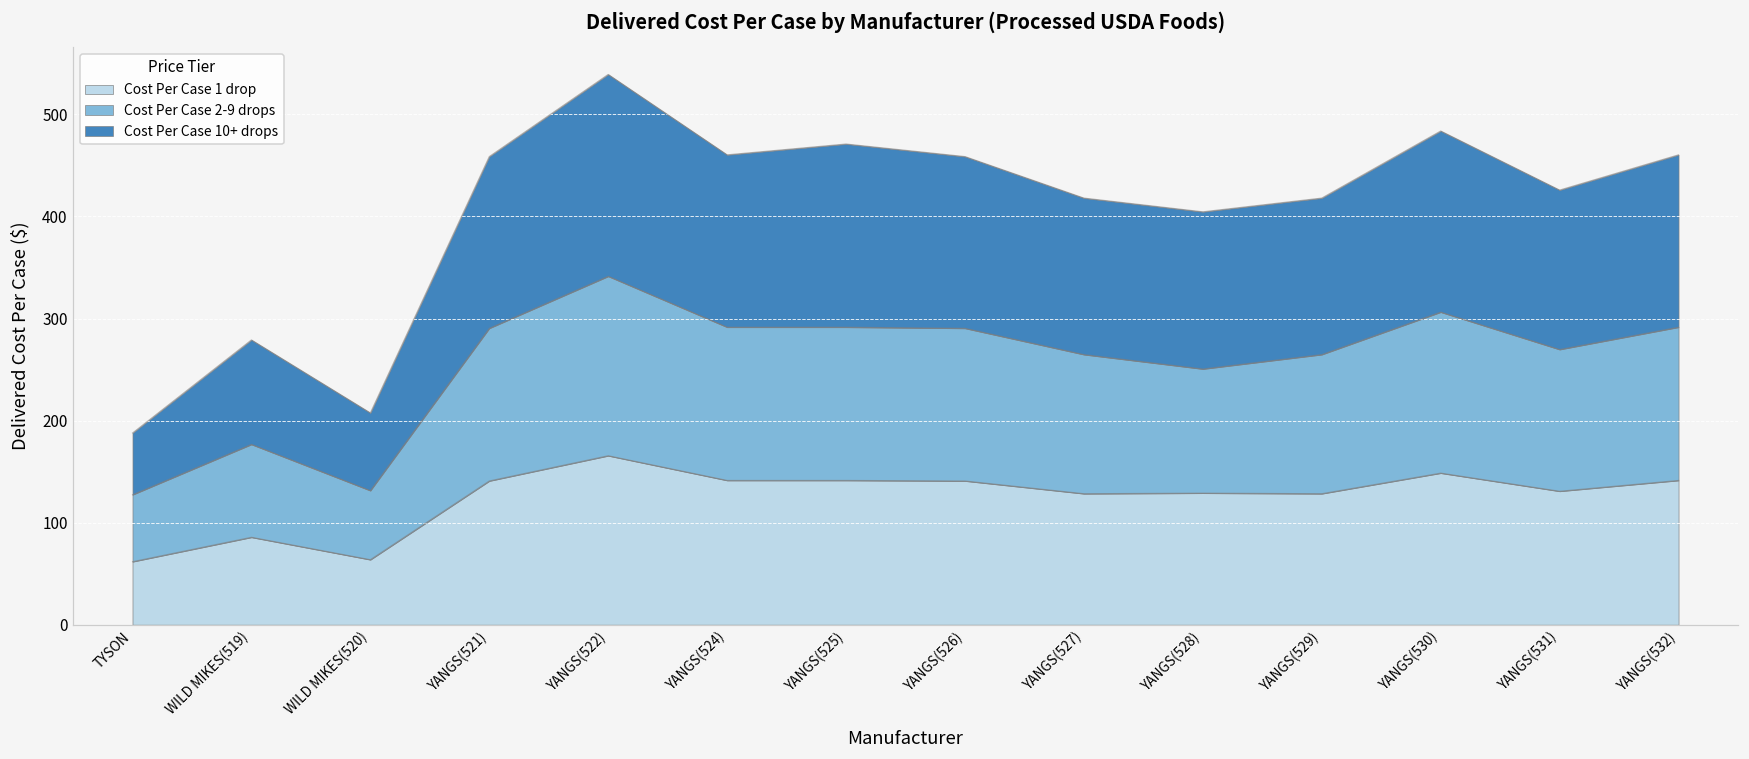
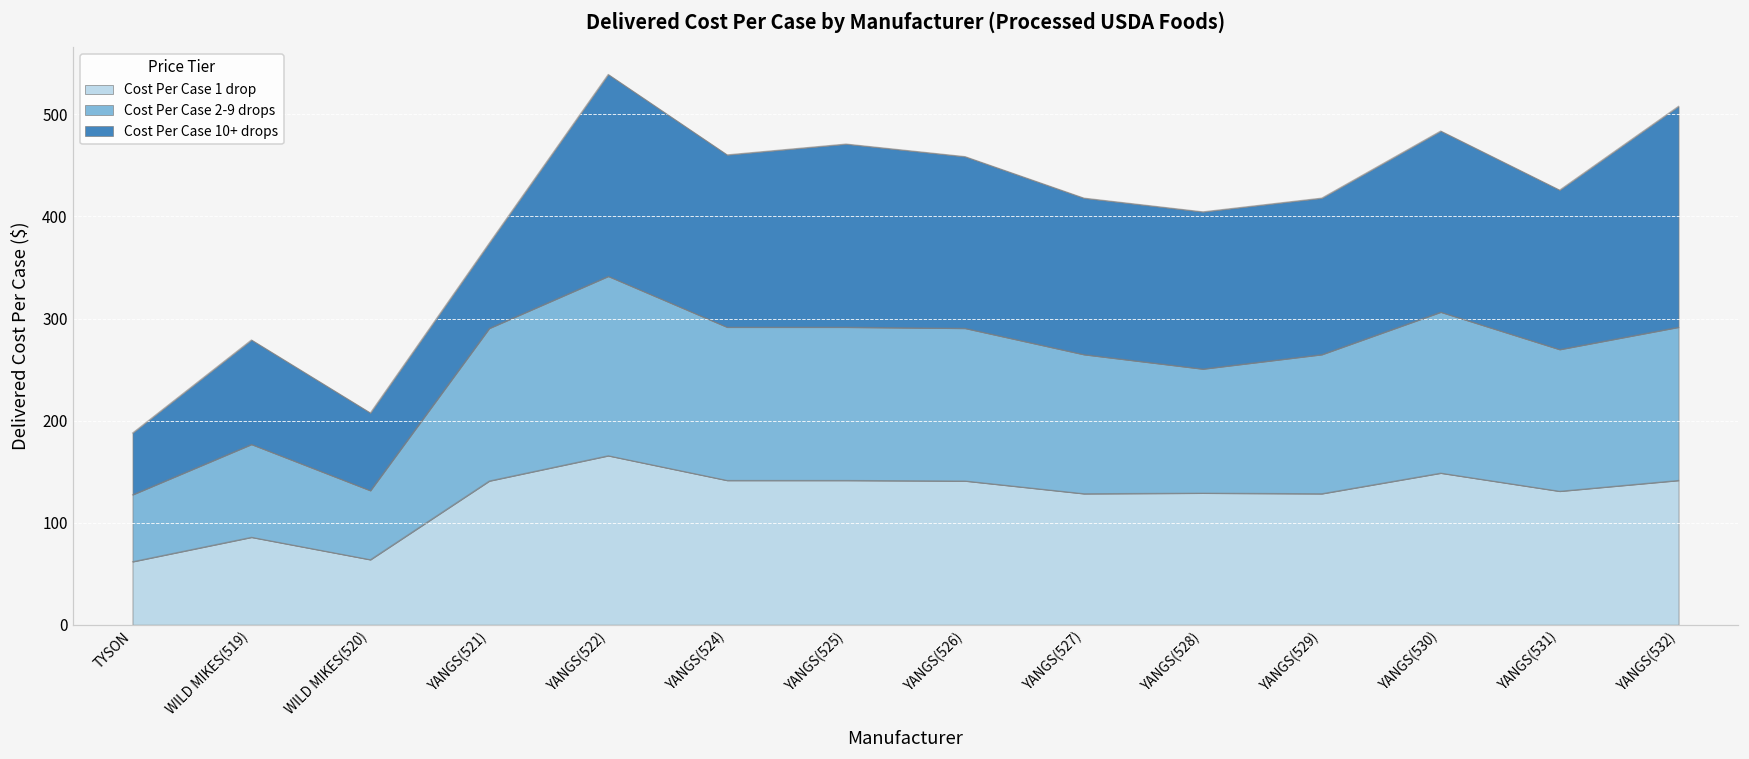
  {
    "Cost Per Case 1 drop": {
      "TYSON": 60,
      "WILD MIKES(519)": 90,
      "WILD MIKES(520)": 60,
      "YANGS(521)": 140,
      "YANGS(522)": 170,
      "YANGS(524)": 140,
      "YANGS(525)": 140,
      "YANGS(526)": 140,
      "YANGS(527)": 130,
      "YANGS(528)": 130,
      "YANGS(529)": 130,
      "YANGS(530)": 150,
      "YANGS(531)": 130,
      "YANGS(532)": 140
    },
    "Cost Per Case 2-9 drops": {
      "TYSON": 70,
      "WILD MIKES(519)": 90,
      "WILD MIKES(520)": 70,
      "YANGS(521)": 150,
      "YANGS(522)": 180,
      "YANGS(524)": 150,
      "YANGS(525)": 150,
      "YANGS(526)": 150,
      "YANGS(527)": 140,
      "YANGS(528)": 120,
      "YANGS(529)": 140,
      "YANGS(530)": 160,
      "YANGS(531)": 140,
      "YANGS(532)": 150
    },
    "Cost Per Case 10+ drops": {
      "TYSON": 60,
      "WILD MIKES(519)": 100,
      "WILD MIKES(520)": 80,
-     "YANGS(521)": 170,
+     "YANGS(521)": 80,
      "YANGS(522)": 200,
      "YANGS(524)": 170,
      "YANGS(525)": 180,
      "YANGS(526)": 170,
      "YANGS(527)": 150,
      "YANGS(528)": 150,
      "YANGS(529)": 150,
      "YANGS(530)": 180,
      "YANGS(531)": 160,
-     "YANGS(532)": 170
+     "YANGS(532)": 220
    }
  }
